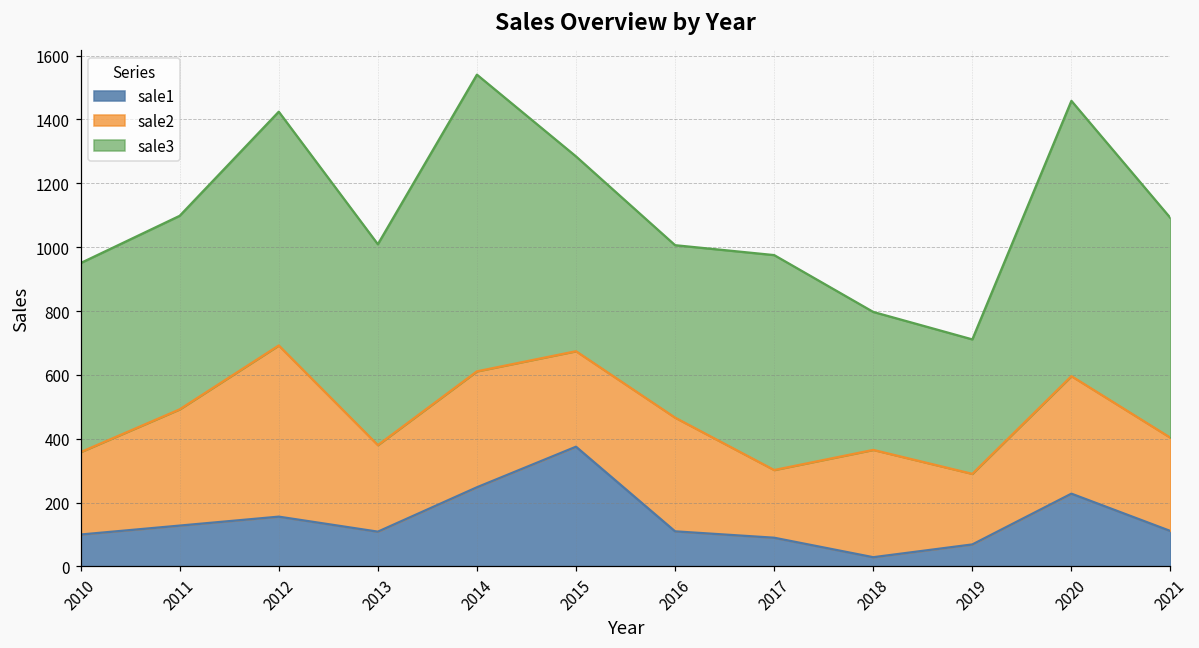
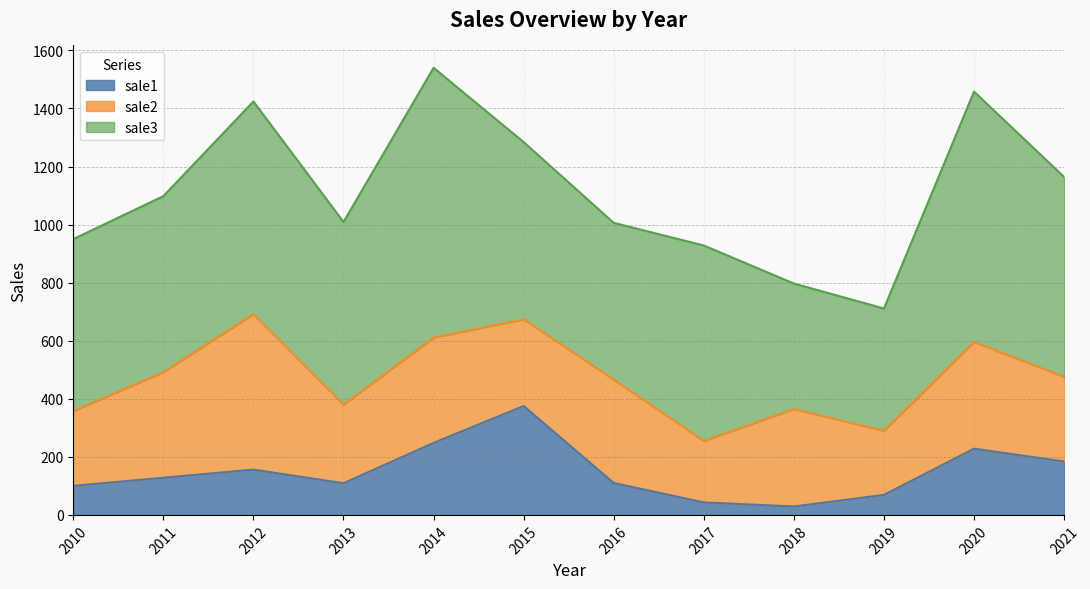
  {
    "sale1": {
      "2010": 100,
      "2011": 130,
      "2012": 160,
      "2013": 110,
      "2014": 250,
      "2015": 380,
      "2016": 110,
-     "2017": 90,
+     "2017": 40,
      "2018": 30,
      "2019": 70,
      "2020": 230,
-     "2021": 110
+     "2021": 180
    },
    "sale2": {
      "2010": 260,
      "2011": 360,
      "2012": 540,
      "2013": 270,
      "2014": 360,
      "2015": 300,
      "2016": 360,
      "2017": 210,
      "2018": 340,
      "2019": 220,
      "2020": 370,
      "2021": 290
    },
    "sale3": {
      "2010": 590,
      "2011": 610,
      "2012": 730,
      "2013": 630,
      "2014": 930,
      "2015": 610,
      "2016": 540,
      "2017": 670,
      "2018": 430,
      "2019": 420,
      "2020": 860,
      "2021": 690
    }
  }
